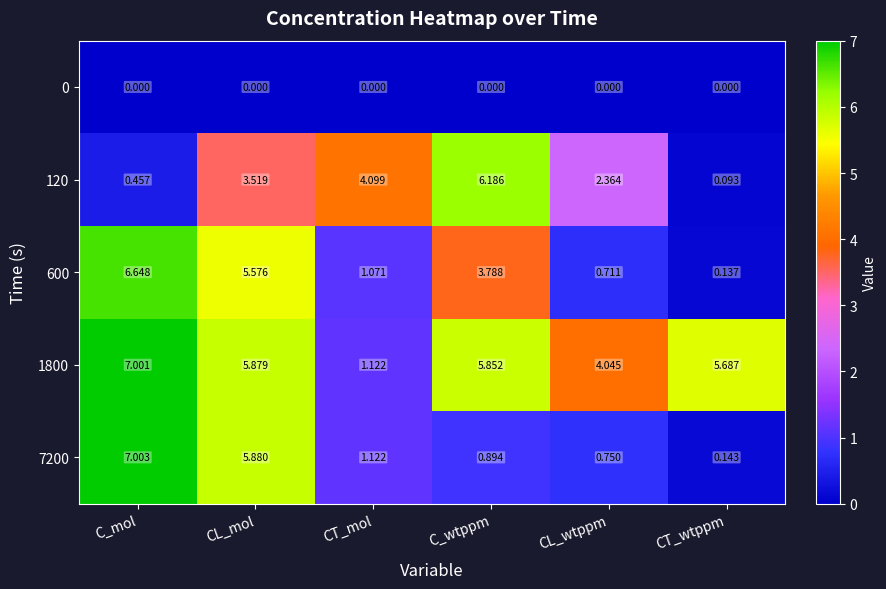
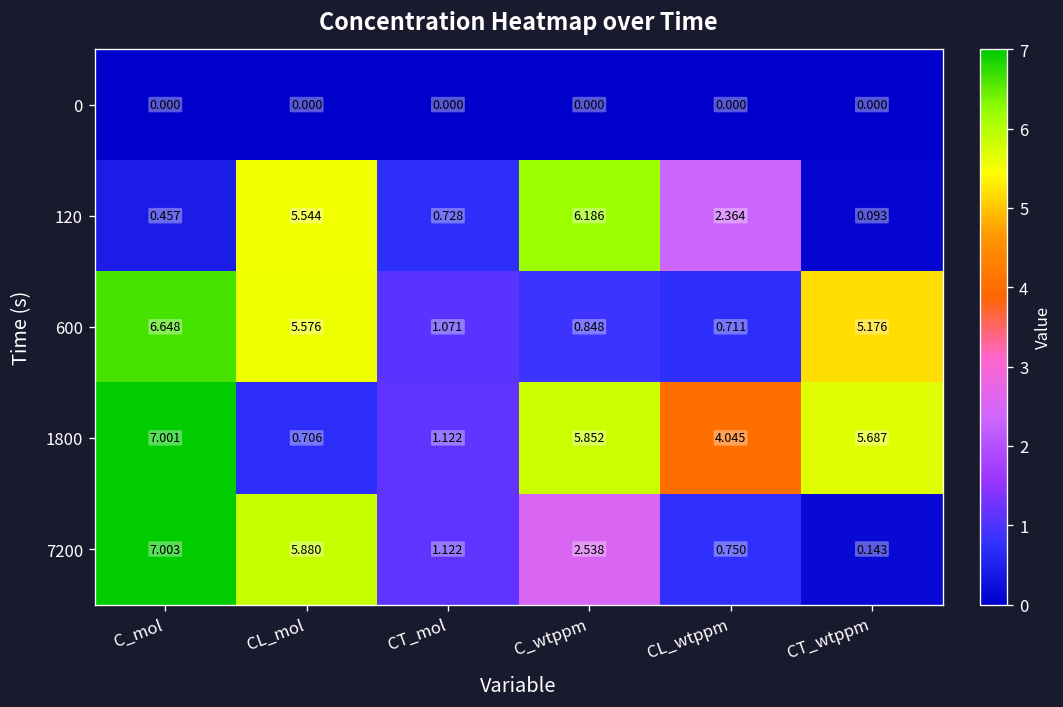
  {
    "120": {
-     "CL_mol": 3.519,
-     "CT_mol": 4.099
+     "CL_mol": 5.544,
+     "CT_mol": 0.728
    },
    "600": {
-     "C_wtppm": 3.788,
-     "CT_wtppm": 0.137
+     "C_wtppm": 0.848,
+     "CT_wtppm": 5.176
    },
    "1800": {
-     "CL_mol": 5.879
+     "CL_mol": 0.706
    },
    "7200": {
-     "C_wtppm": 0.894
+     "C_wtppm": 2.538
    }
  }
